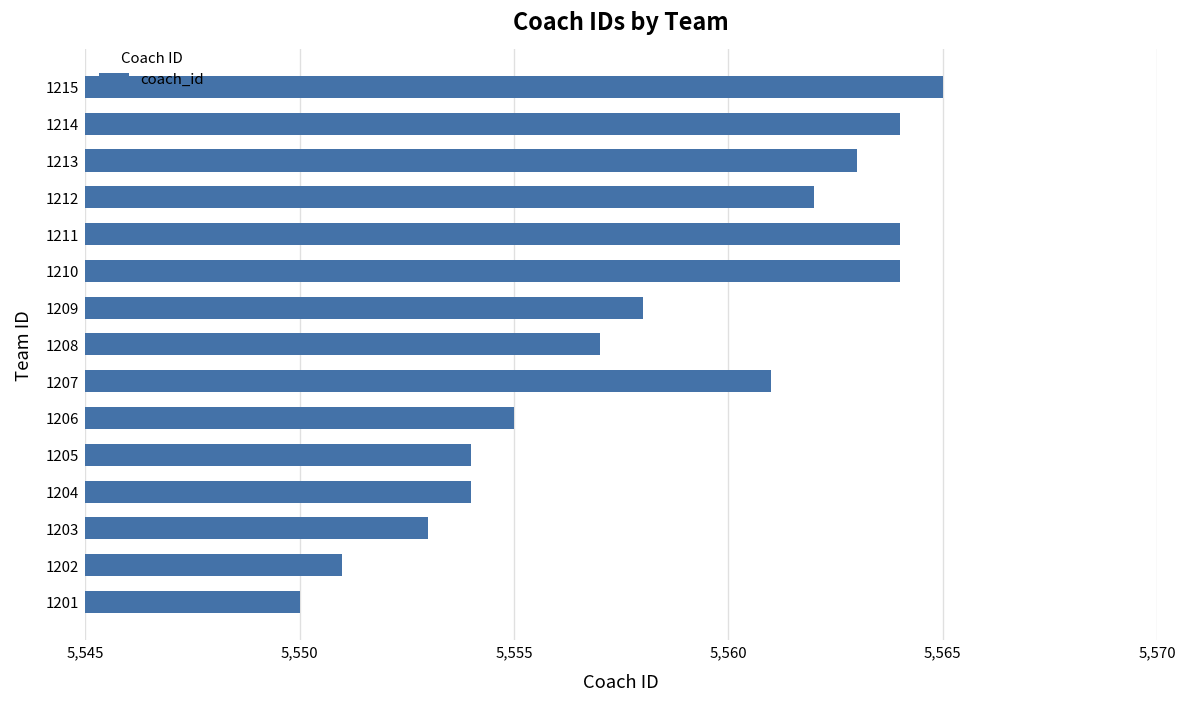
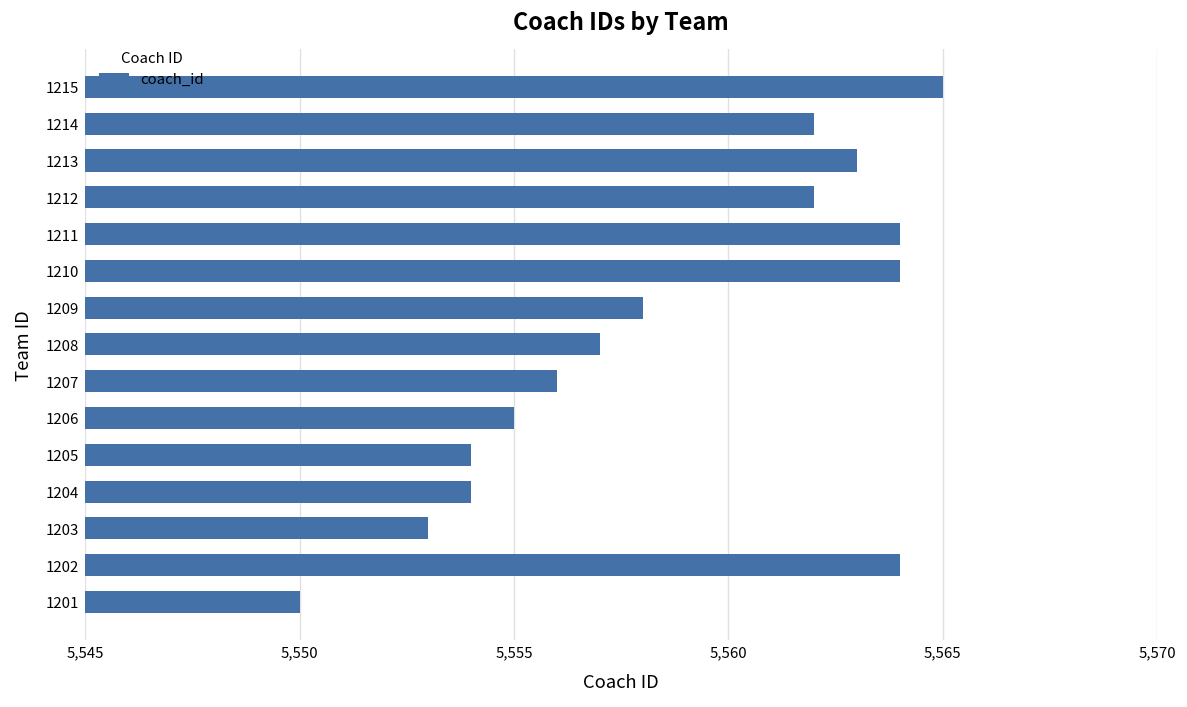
  {
    "1215": "5,565",
-   "1214": "5,564",
+   "1214": "5,562",
    "1213": "5,563",
    "1212": "5,562",
    "1211": "5,564",
    "1210": "5,564",
    "1209": "5,558",
    "1208": "5,557",
-   "1207": "5,561",
+   "1207": "5,556",
    "1206": "5,555",
    "1205": "5,554",
    "1204": "5,554",
    "1203": "5,553",
-   "1202": "5,551",
+   "1202": "5,564",
    "1201": "5,550"
  }
